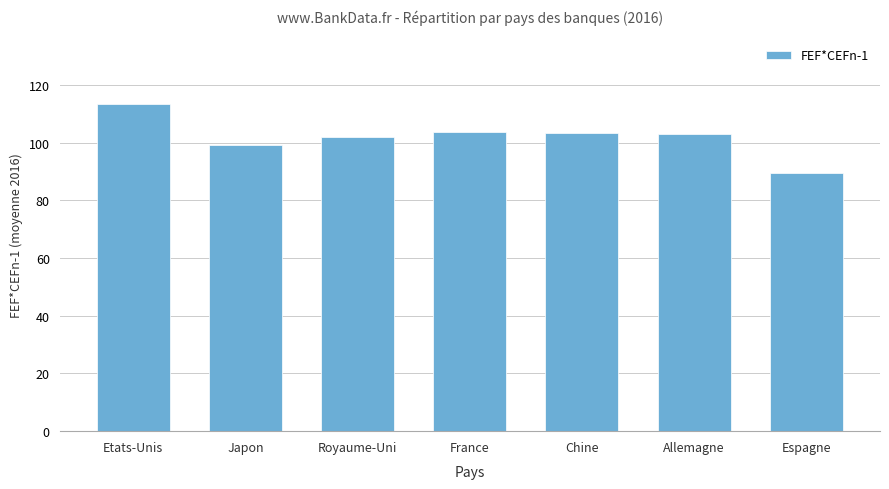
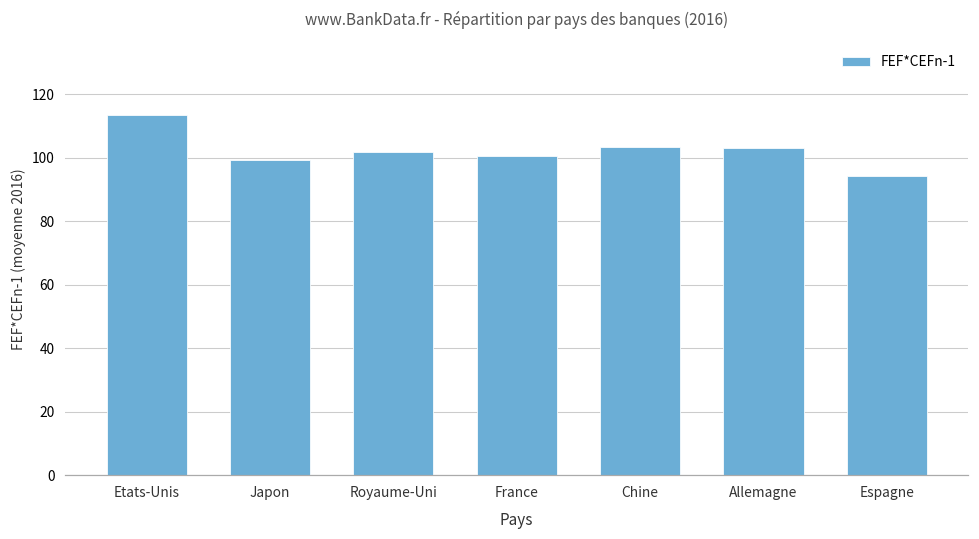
  {
    "Etats-Unis": 113,
    "Japon": 99,
    "Royaume-Uni": 102,
-   "France": 104,
+   "France": 101,
    "Chine": 103,
    "Allemagne": 103,
-   "Espagne": 90
+   "Espagne": 94
  }
